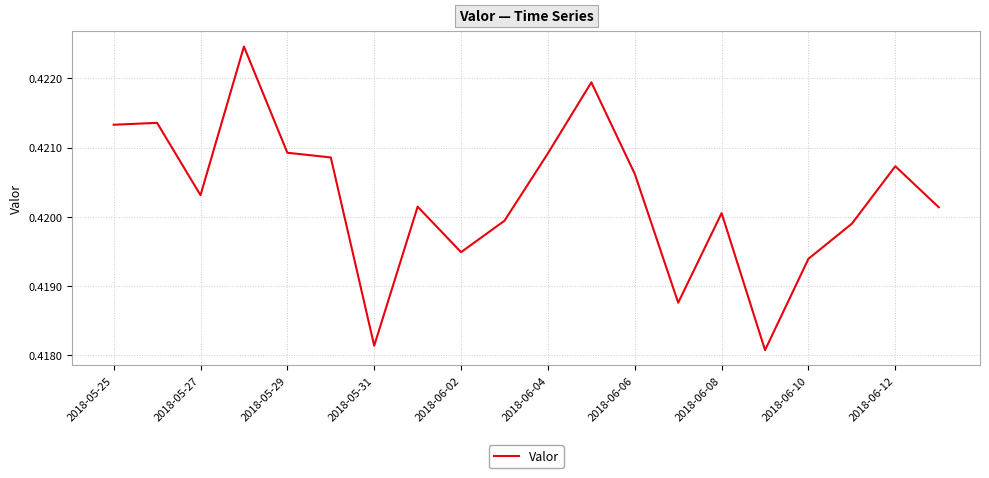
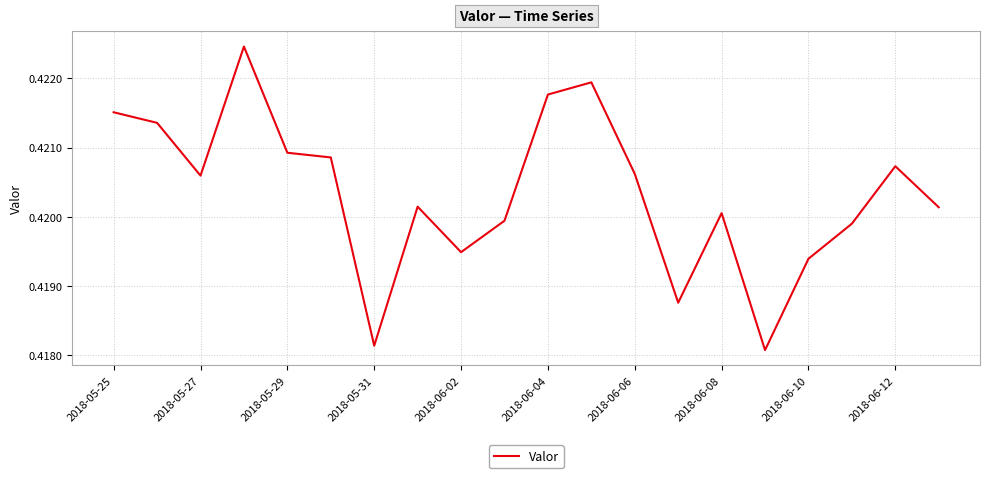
  {
-   "2018-05-25": 0.4213,
-   "2018-05-27": 0.4203,
+   "2018-05-25": 0.4215,
+   "2018-05-27": 0.4206,
    "2018-05-29": 0.4209,
    "2018-05-31": 0.4181,
    "2018-06-02": 0.4195,
-   "2018-06-04": 0.4209,
+   "2018-06-04": 0.4218,
    "2018-06-06": 0.4206,
    "2018-06-08": 0.4201,
    "2018-06-10": 0.4194,
    "2018-06-12": 0.4207
  }
